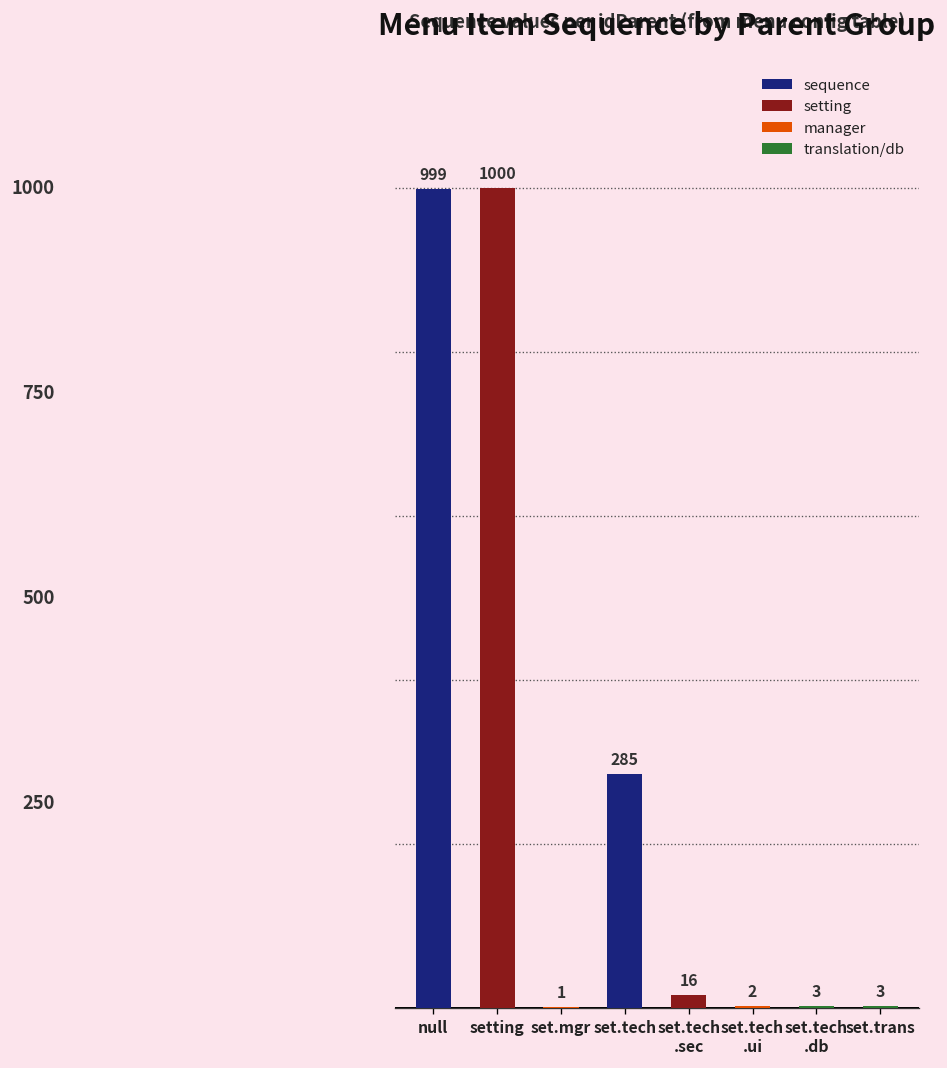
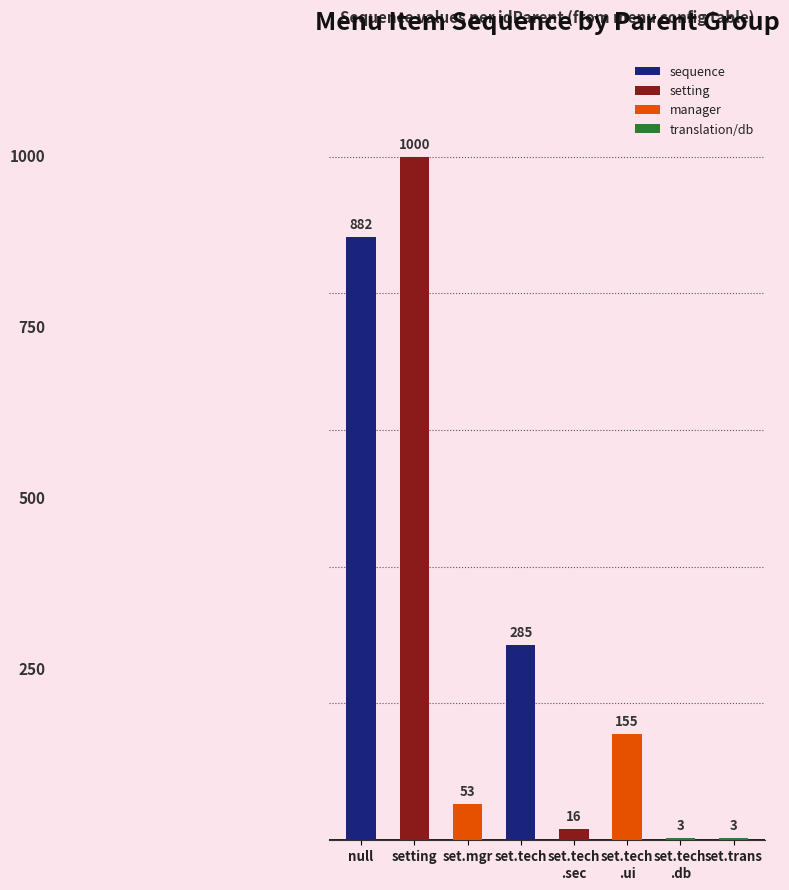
  {
-   "null": 999,
+   "null": 882,
    "setting": 1000,
-   "set.mgr": 1,
+   "set.mgr": 53,
    "set.tech": 285,
    "set.tech .sec": 16,
-   "set.tech .ui": 2,
+   "set.tech .ui": 155,
    "set.tech .db": 3,
    "set.trans": 3
  }
